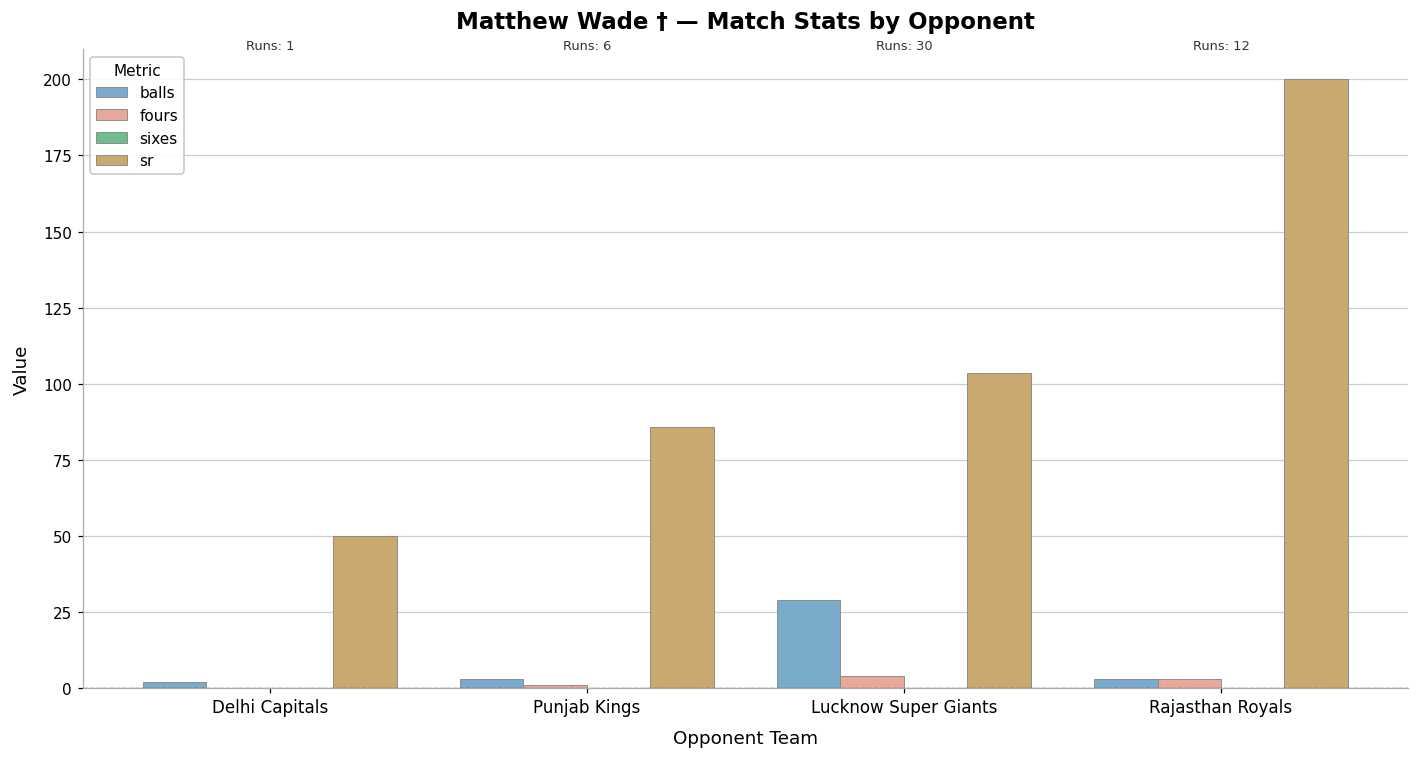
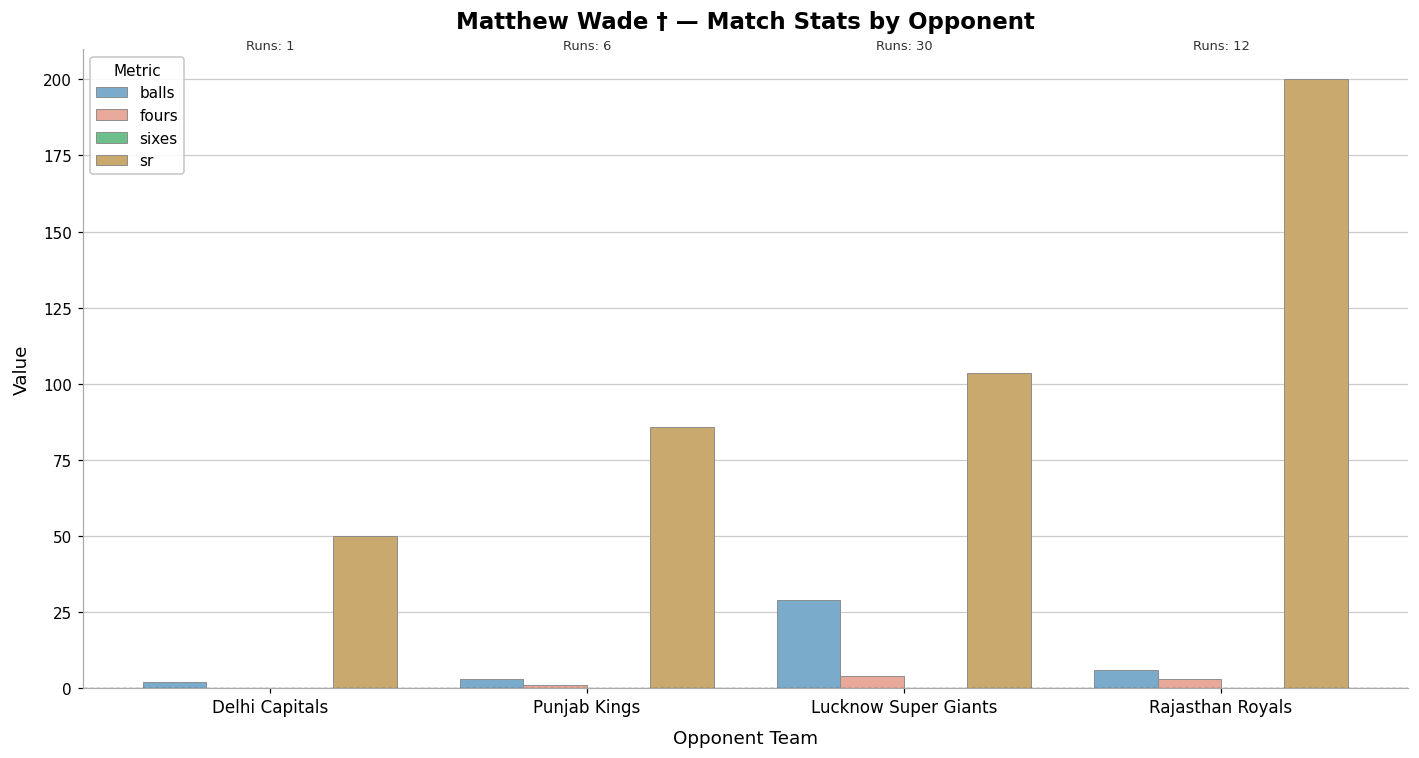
  {
    "balls": {
      "Delhi Capitals": 2,
      "Punjab Kings": 3,
      "Lucknow Super Giants": 29,
-     "Rajasthan Royals": 3
+     "Rajasthan Royals": 6
    },
    "sixes": {
      "Delhi Capitals": 0,
      "Punjab Kings": 0,
      "Lucknow Super Giants": 0,
      "Rajasthan Royals": 0
    }
  }
